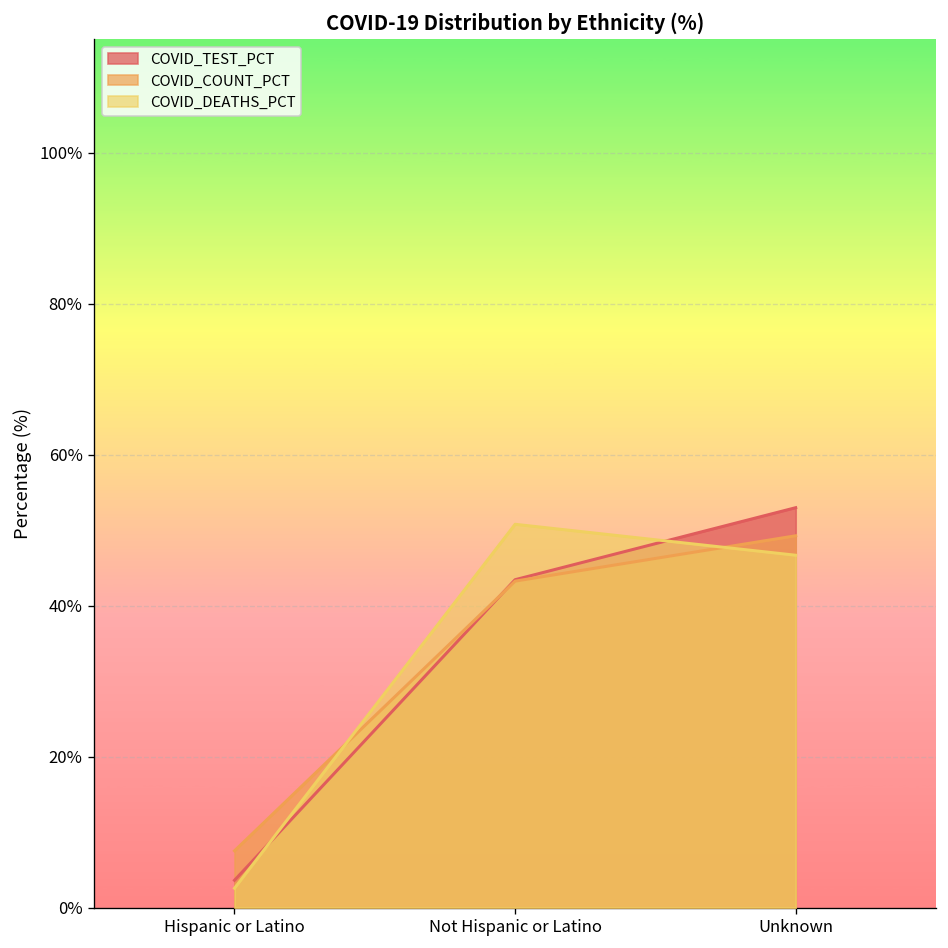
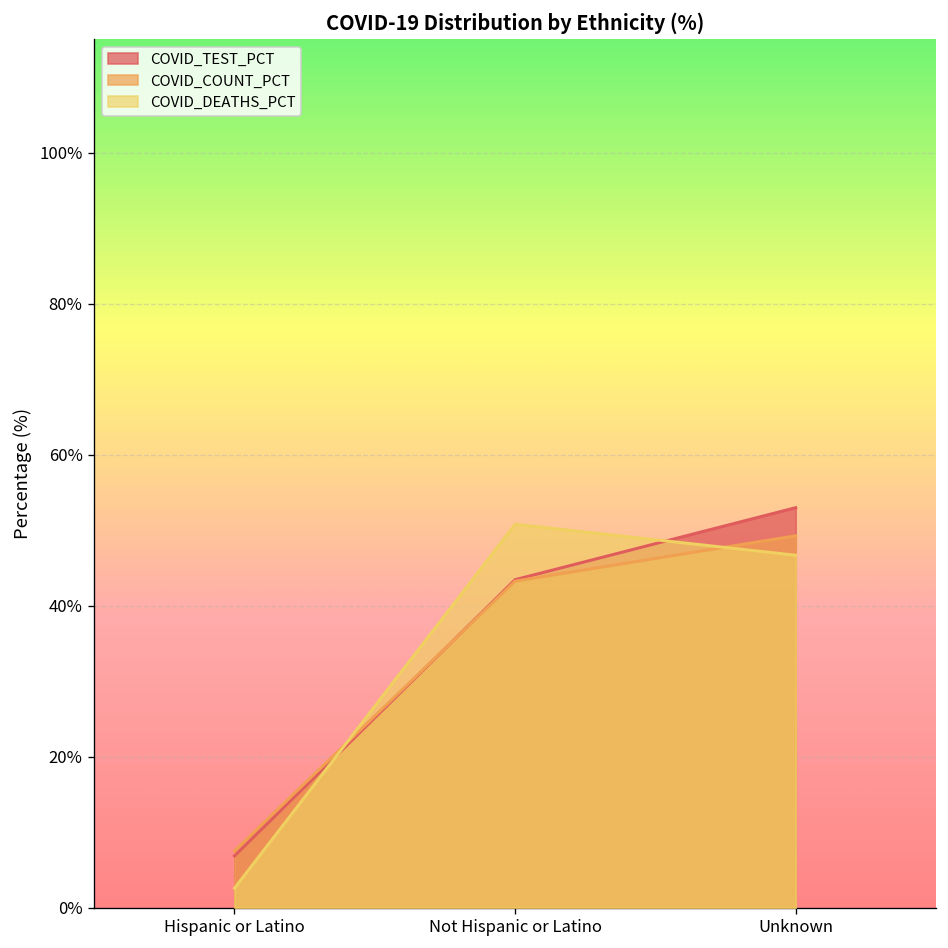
  {
    "COVID_TEST_PCT": {
-     "Hispanic or Latino": "4%",
+     "Hispanic or Latino": "7%",
      "Unknown": "53%"
    }
  }
